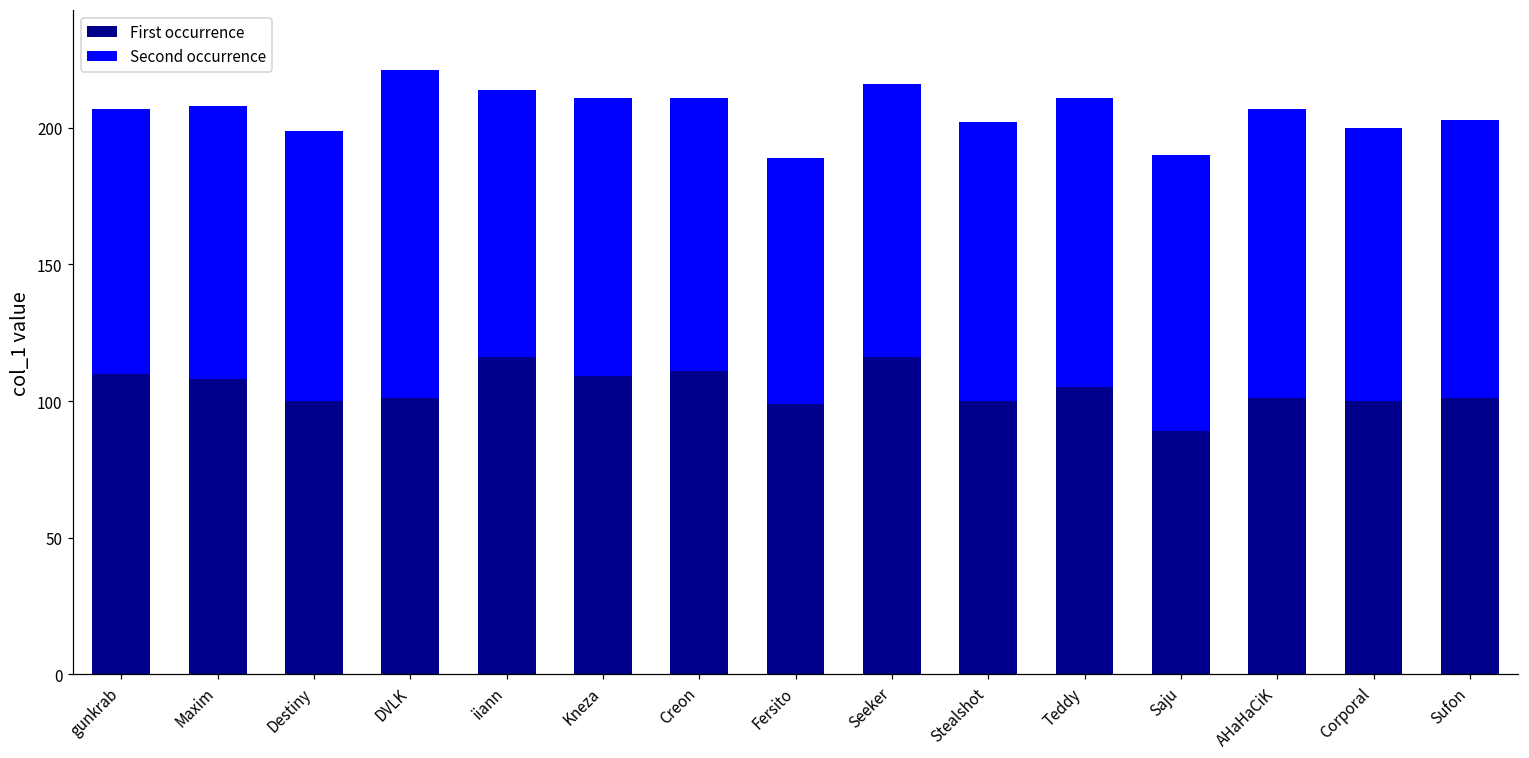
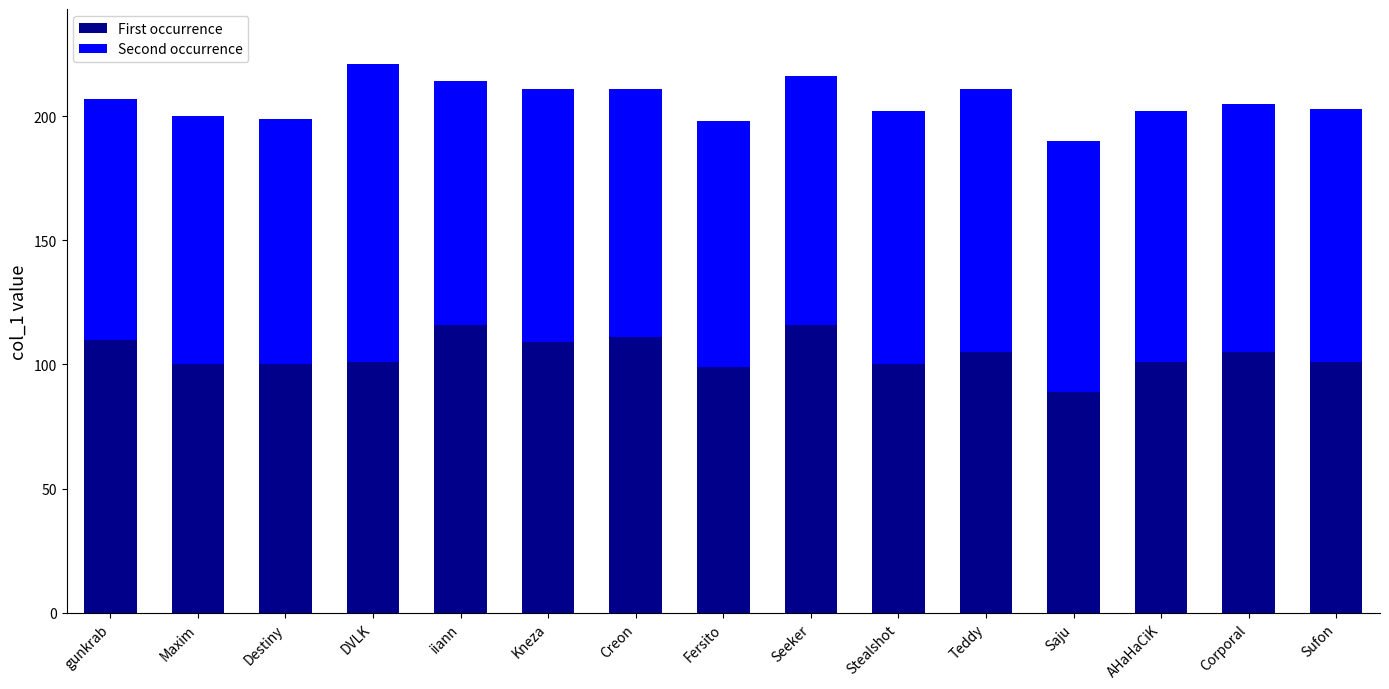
  {
    "First occurrence": {
      "gunkrab": 110,
-     "Maxim": 108,
+     "Maxim": 100,
      "Destiny": 100,
      "DVLK": 101,
      "iiann": 116,
      "Kneza": 109,
      "Creon": 111,
      "Fersito": 99,
      "Seeker": 116,
      "Stealshot": 100,
      "Teddy": 105,
      "Saju": 89,
      "AHaHaCiK": 101,
-     "Corporal": 100,
+     "Corporal": 105,
      "Sufon": 101
    },
    "Second occurrence": {
      "gunkrab": 97,
      "Maxim": 100,
      "Destiny": 99,
      "DVLK": 120,
      "iiann": 98,
      "Kneza": 102,
      "Creon": 100,
-     "Fersito": 90,
+     "Fersito": 99,
      "Seeker": 100,
      "Stealshot": 102,
      "Teddy": 106,
      "Saju": 101,
-     "AHaHaCiK": 106,
+     "AHaHaCiK": 101,
      "Corporal": 100,
      "Sufon": 102
    }
  }
